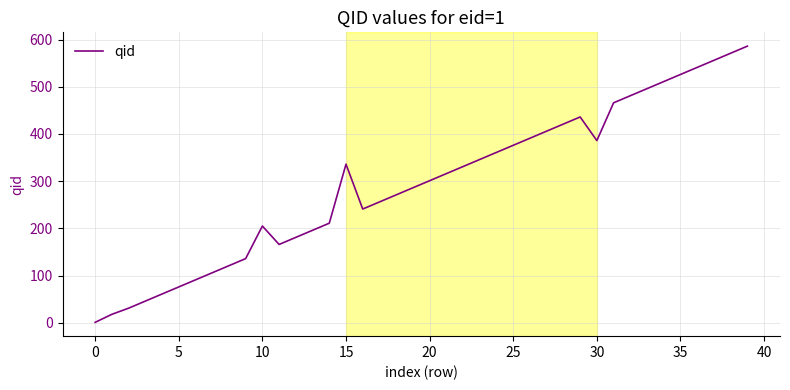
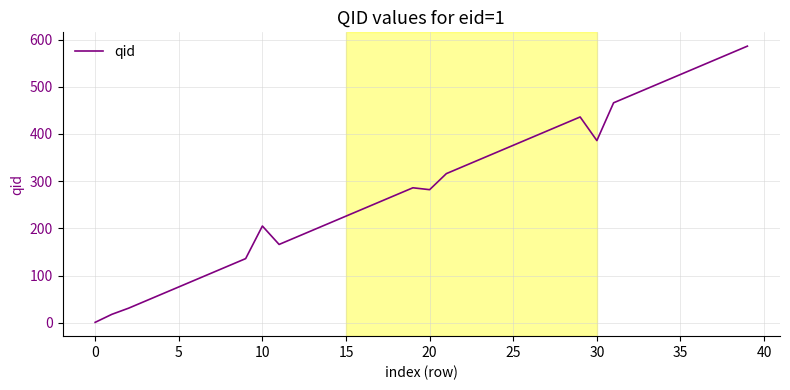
  {
    "0": 0,
    "5": 80,
    "10": 210,
-   "15": 340,
-   "20": 300,
+   "15": 230,
+   "20": 280,
    "25": 380,
    "30": 390,
    "35": 530
  }
